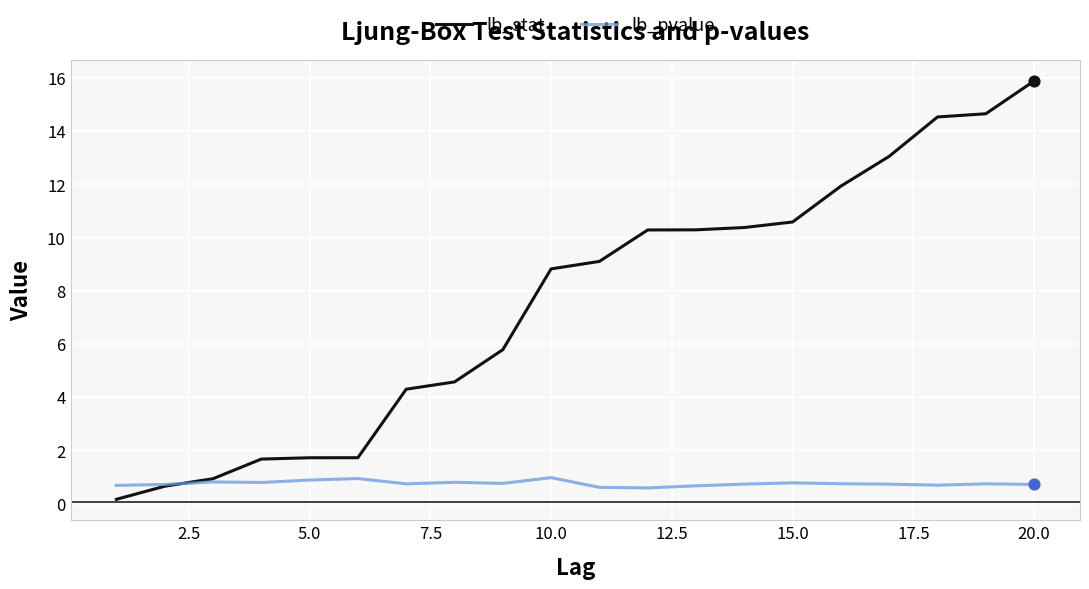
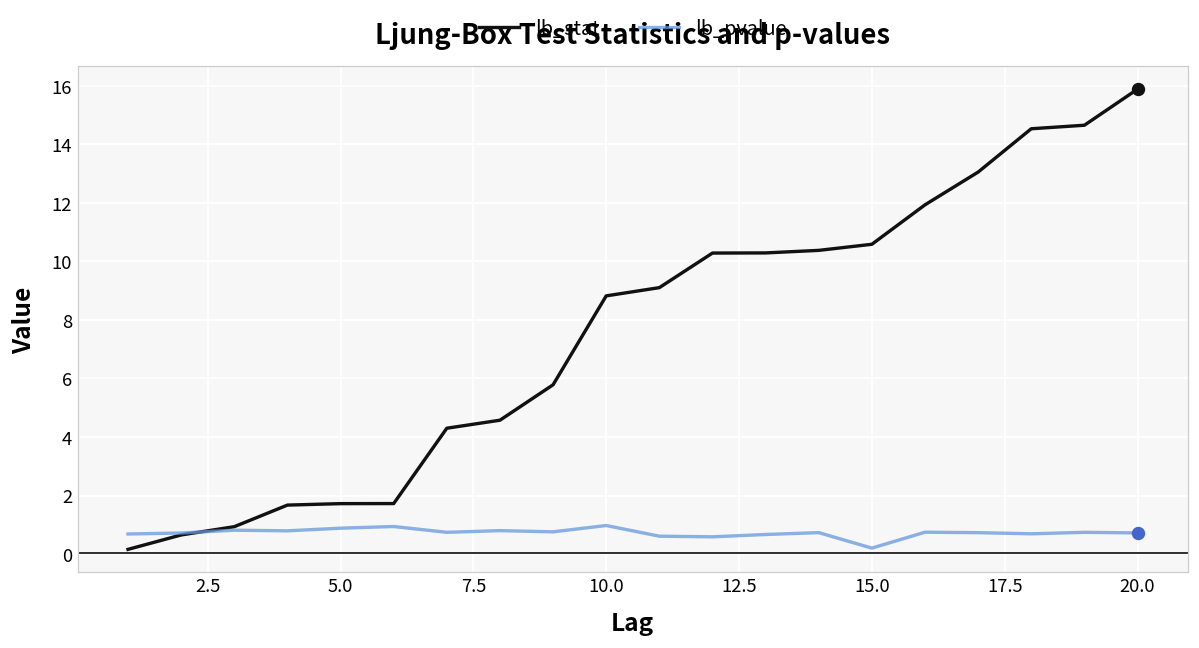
  {
    "lb_pvalue": {
      "5.0": 0.9,
      "10.0": 1.0,
-     "15.0": 0.8
+     "15.0": 0.2
    }
  }
